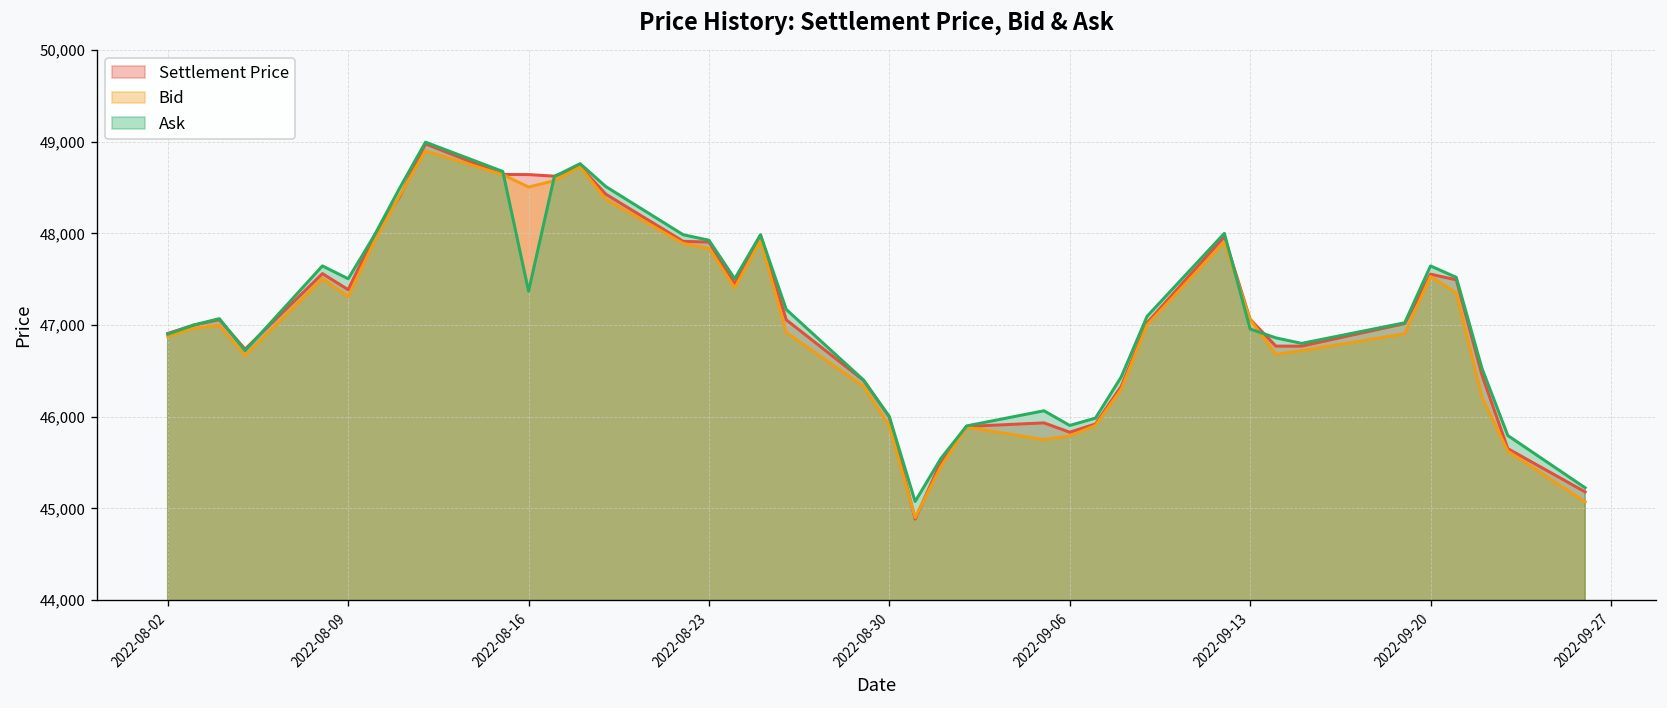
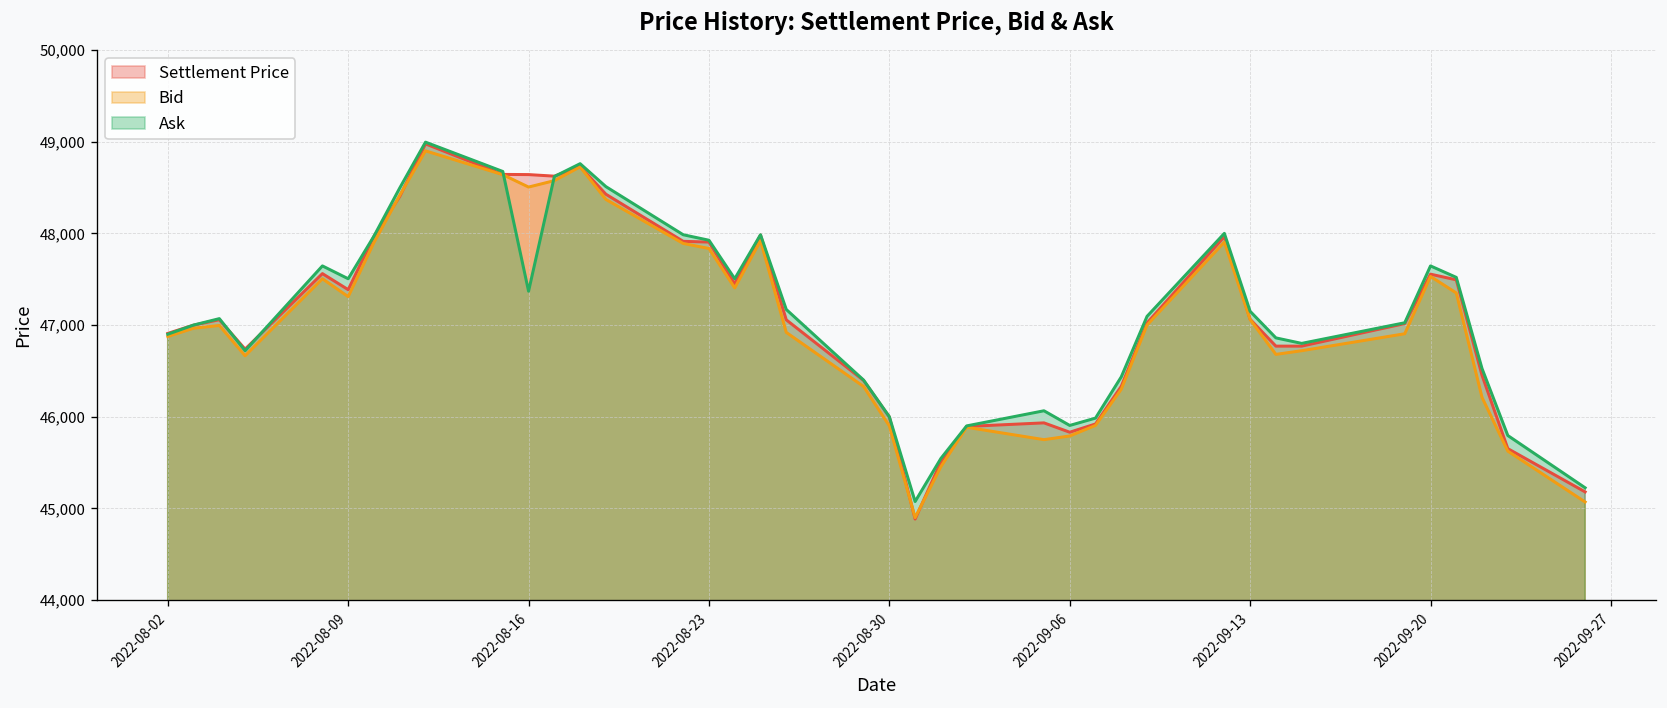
  {
    "Ask": {
      "2022-08-09": "47,500",
      "2022-08-16": "47,400",
      "2022-09-06": "45,900",
-     "2022-09-13": "47,000",
+     "2022-09-13": "47,200",
      "2022-09-20": "47,600"
    }
  }
